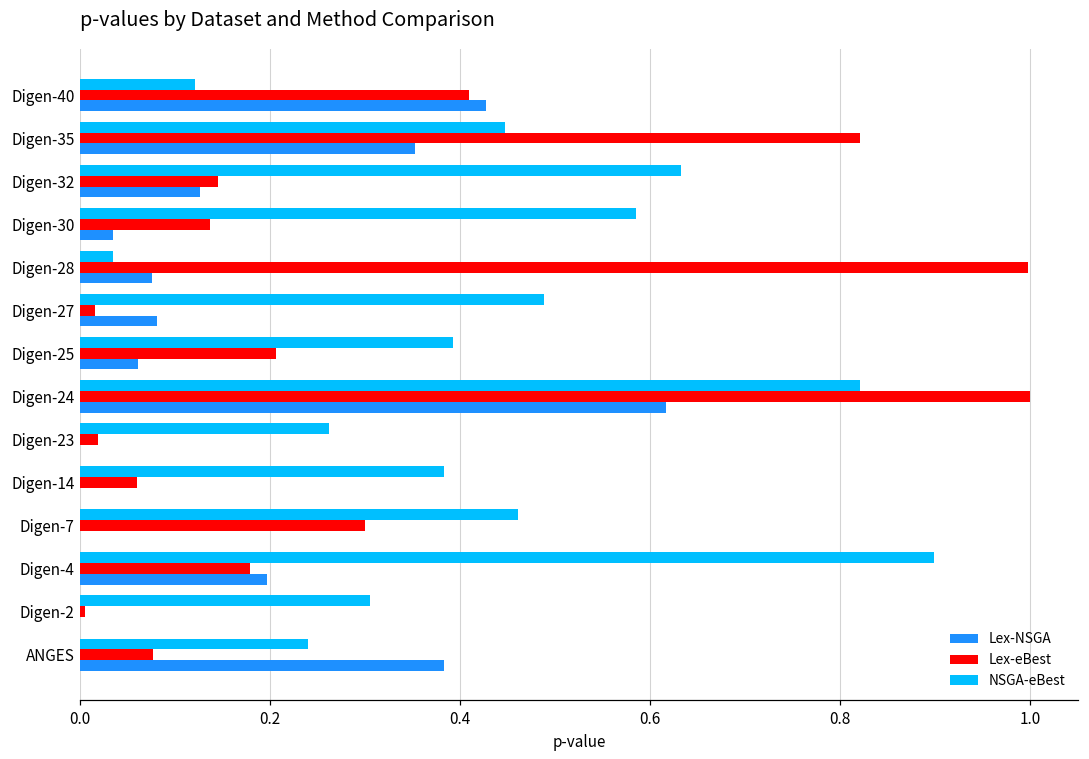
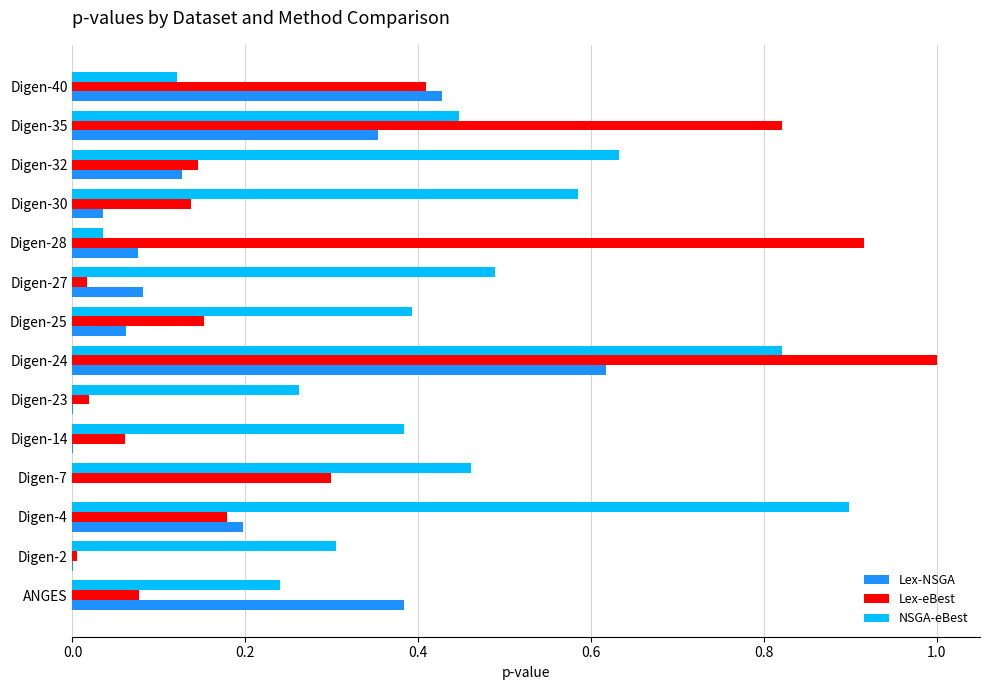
  {
    "Lex-eBest": {
      "Digen-40": 0.41,
      "Digen-35": 0.82,
      "Digen-32": 0.15,
      "Digen-30": 0.14,
-     "Digen-28": 1.00,
+     "Digen-28": 0.92,
      "Digen-27": 0.02,
-     "Digen-25": 0.21,
+     "Digen-25": 0.15,
      "Digen-24": 1.00,
      "Digen-23": 0.02,
      "Digen-14": 0.06,
      "Digen-7": 0.30,
      "Digen-4": 0.18,
      "Digen-2": 0.01,
      "ANGES": 0.08
    }
  }
